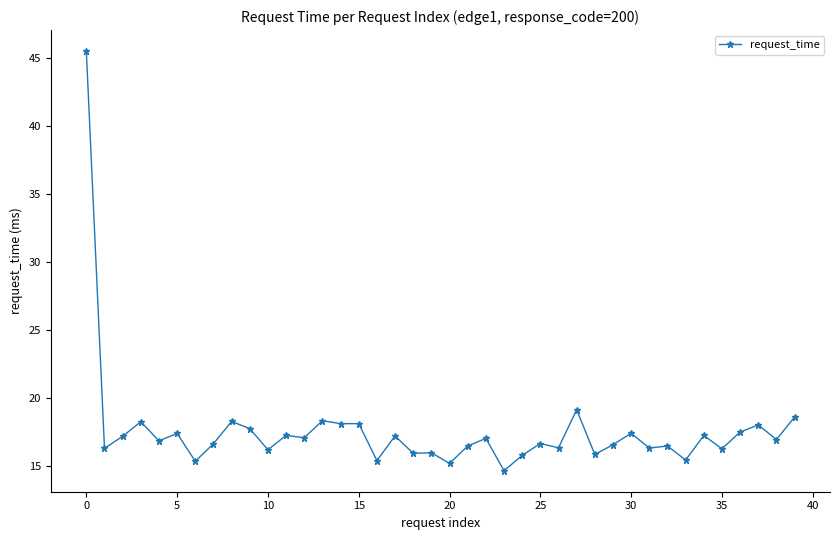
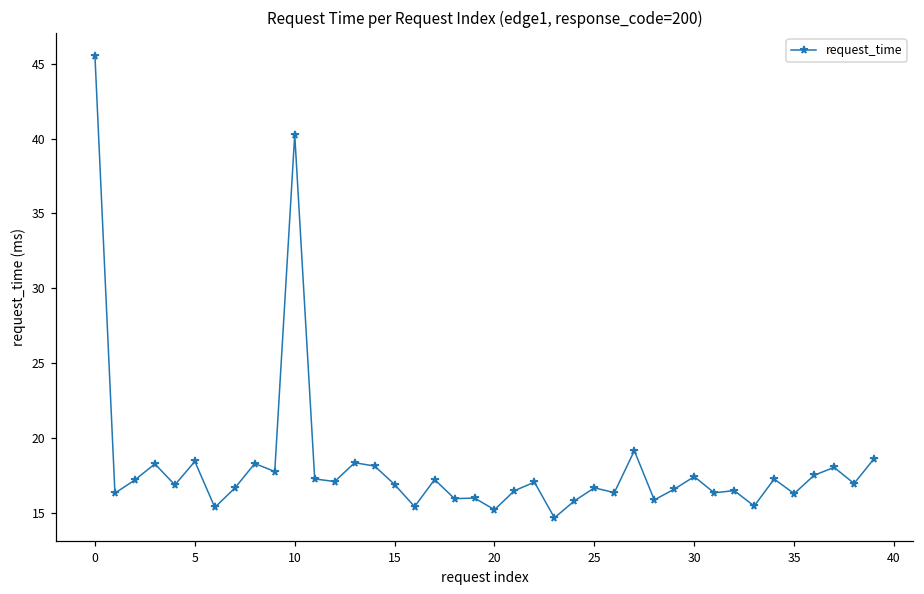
  {
    "0": 45.5,
-   "5": 17.4,
-   "10": 16.2,
-   "15": 18.1,
+   "5": 18.4,
+   "10": 40.3,
+   "15": 16.9,
    "20": 15.2,
    "25": 16.7,
    "30": 17.4,
    "35": 16.3
  }
